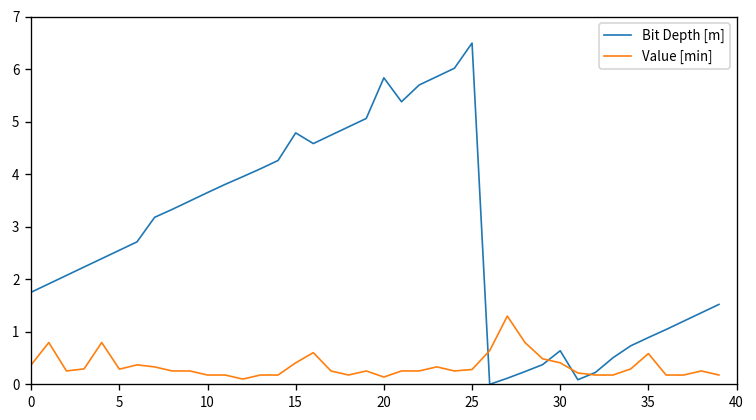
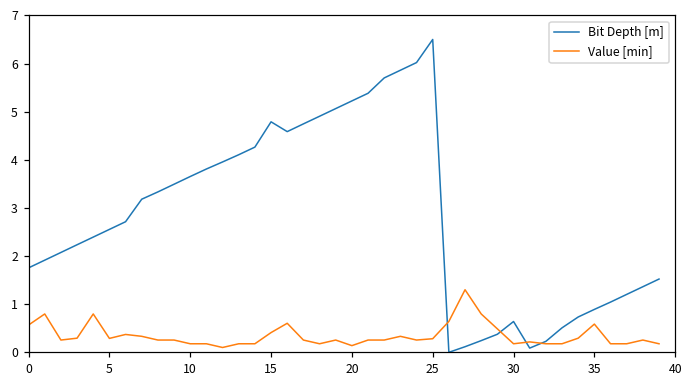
  {
    "Bit Depth [m]": {
      "0": 1.8,
      "5": 2.6,
      "10": 3.7,
      "15": 4.8,
-     "20": 5.8,
+     "20": 5.2,
      "25": 6.5,
      "30": 0.6,
      "35": 0.9
    },
    "Value [min]": {
-     "0": 0.4,
+     "0": 0.6,
      "5": 0.3,
      "10": 0.2,
      "15": 0.4,
      "20": 0.1,
      "25": 0.3,
-     "30": 0.4,
+     "30": 0.2,
      "35": 0.6
    }
  }
